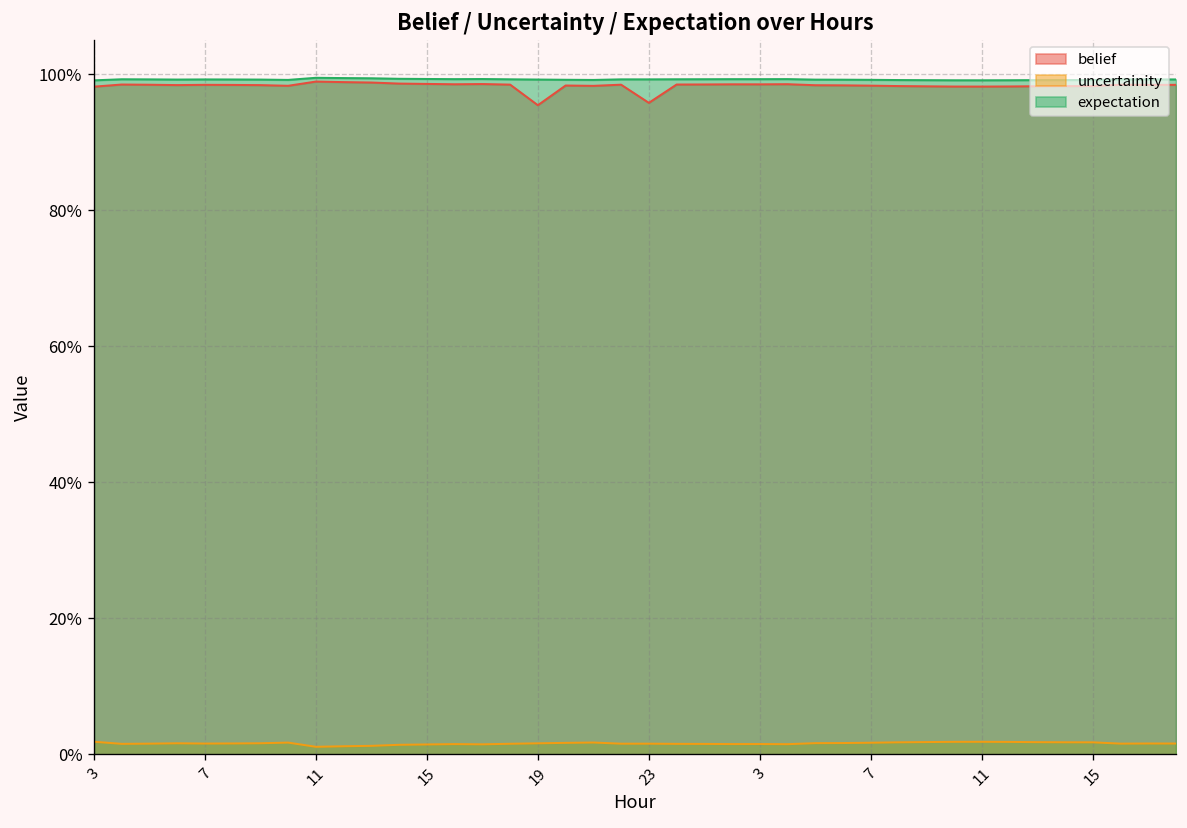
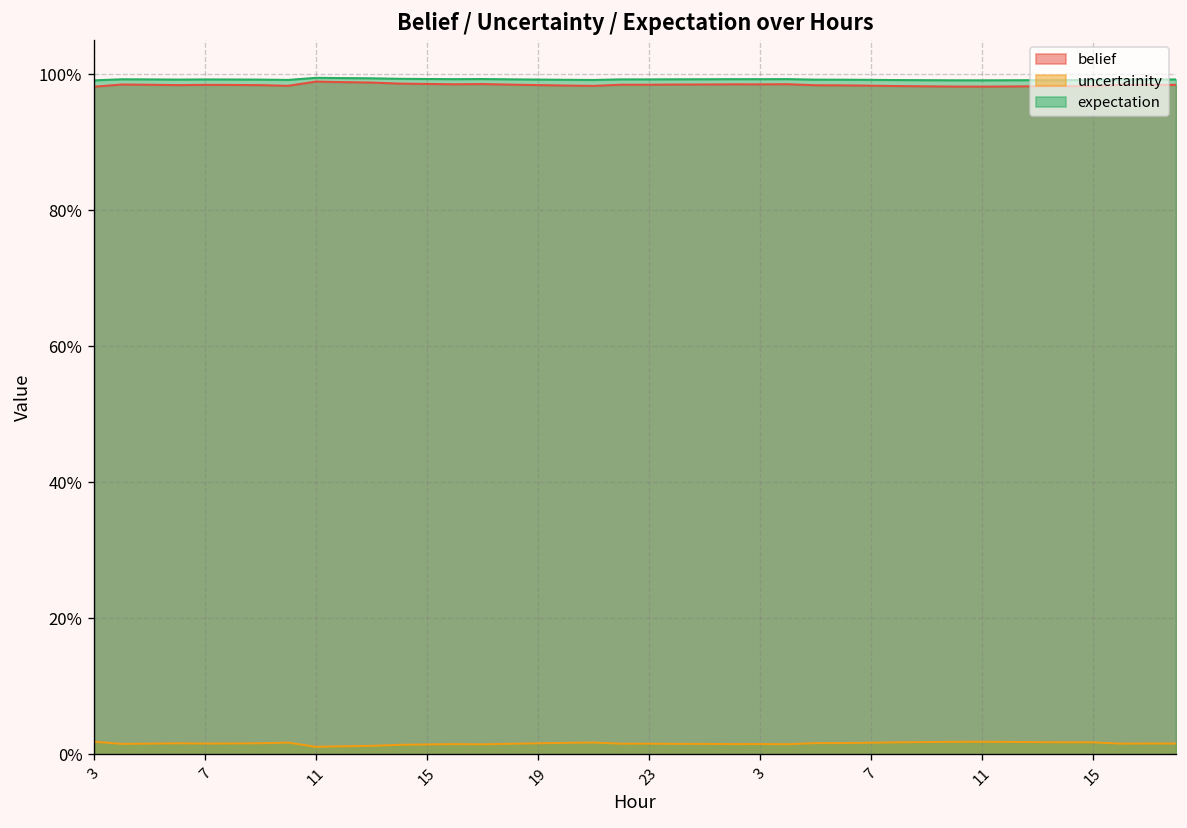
  {
    "belief": {
-     "19": "95%",
-     "23": "96%"
+     "19": "98%",
+     "23": "98%"
    },
    "uncertainity": {
      "19": "2%",
      "23": "2%"
    },
    "expectation": {
      "19": "99%",
      "23": "99%"
    }
  }
